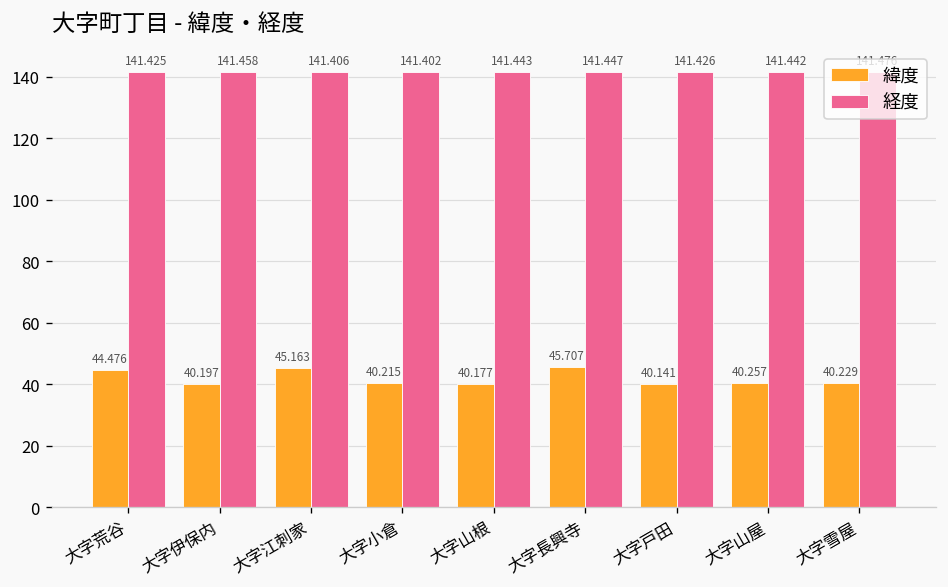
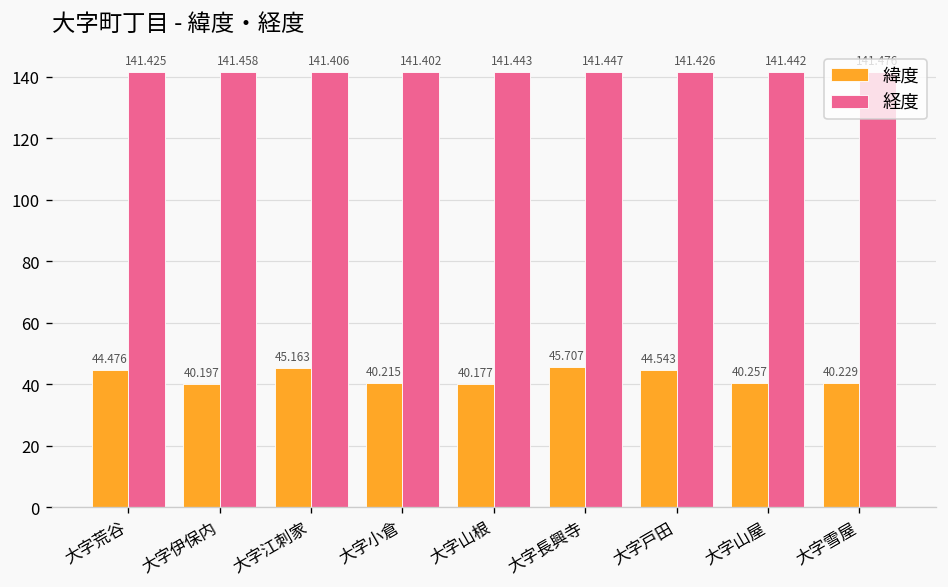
  {
    "緯度": {
      "大字荒谷": 44.476,
      "大字伊保内": 40.197,
      "大字江刺家": 45.163,
      "大字小倉": 40.215,
      "大字山根": 40.177,
      "大字長興寺": 45.707,
-     "大字戸田": 40.141,
+     "大字戸田": 44.543,
      "大字山屋": 40.257,
      "大字雪屋": 40.229
    },
    "経度": {
      "大字荒谷": 141.425,
      "大字伊保内": 141.458,
      "大字江刺家": 141.406,
      "大字小倉": 141.402,
      "大字山根": 141.443,
      "大字長興寺": 141.447,
      "大字戸田": 141.426,
      "大字山屋": 141.442
    }
  }
